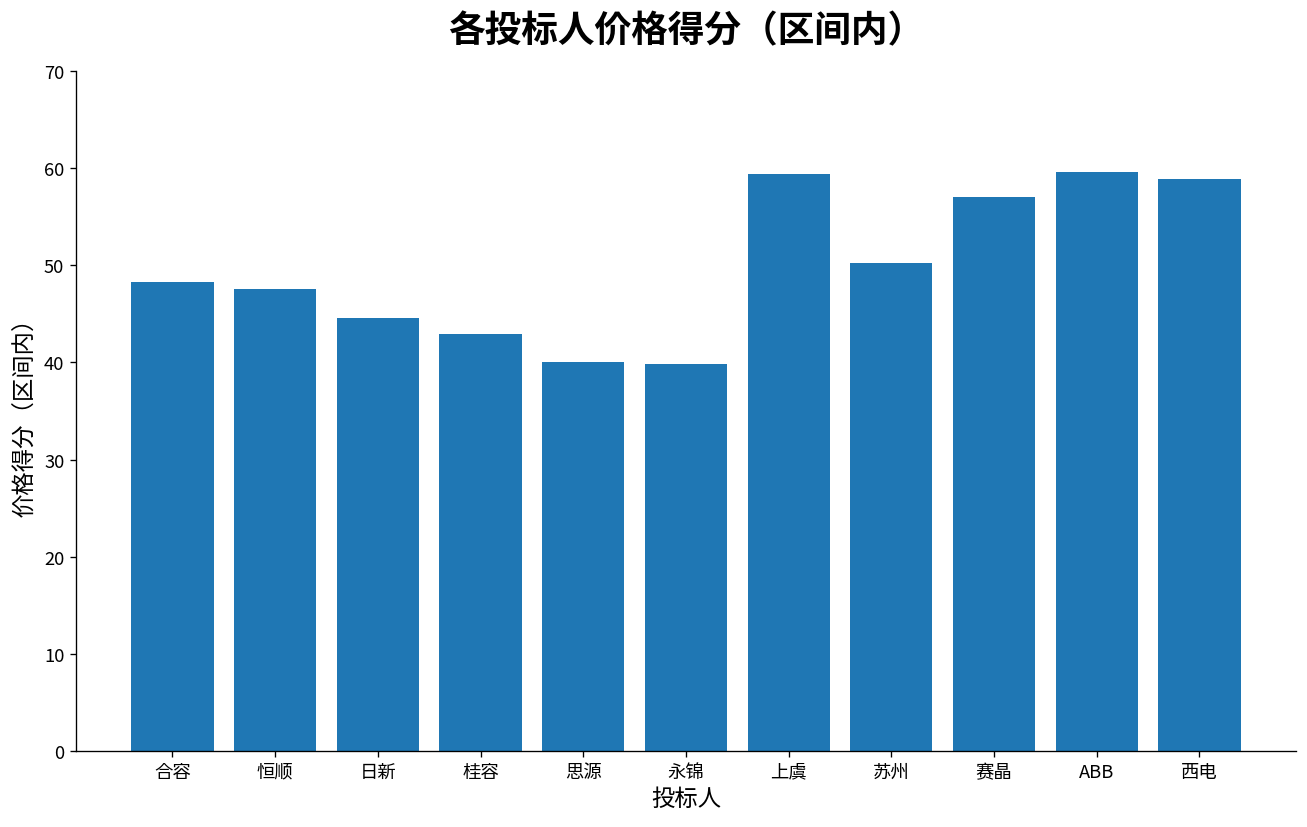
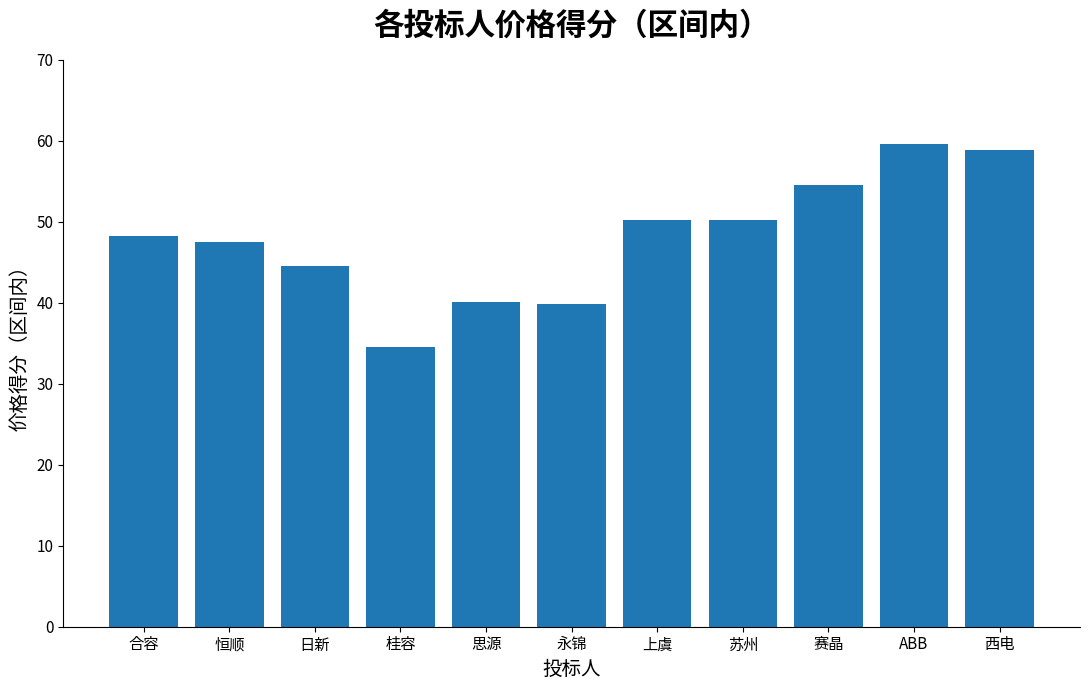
  {
    "合容": 48,
    "恒顺": 48,
    "日新": 45,
-   "桂容": 43,
+   "桂容": 35,
    "思源": 40,
    "永锦": 40,
-   "上虞": 59,
+   "上虞": 50,
    "苏州": 50,
-   "赛晶": 57,
+   "赛晶": 55,
    "ABB": 60,
    "西电": 59
  }
